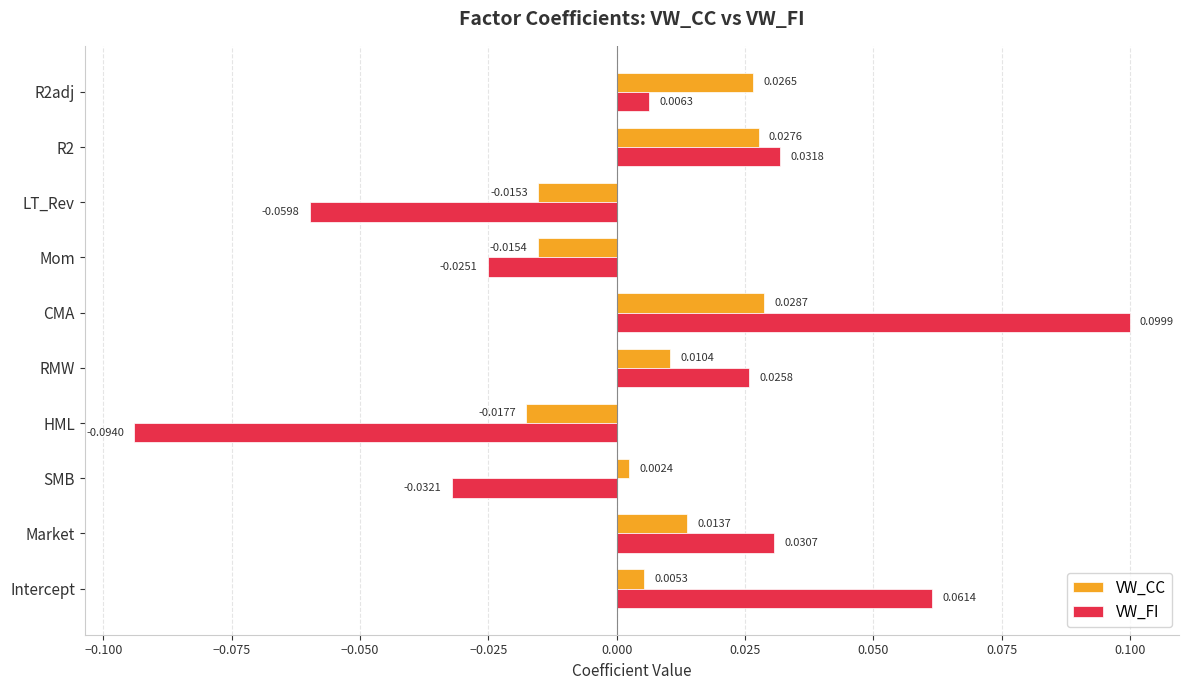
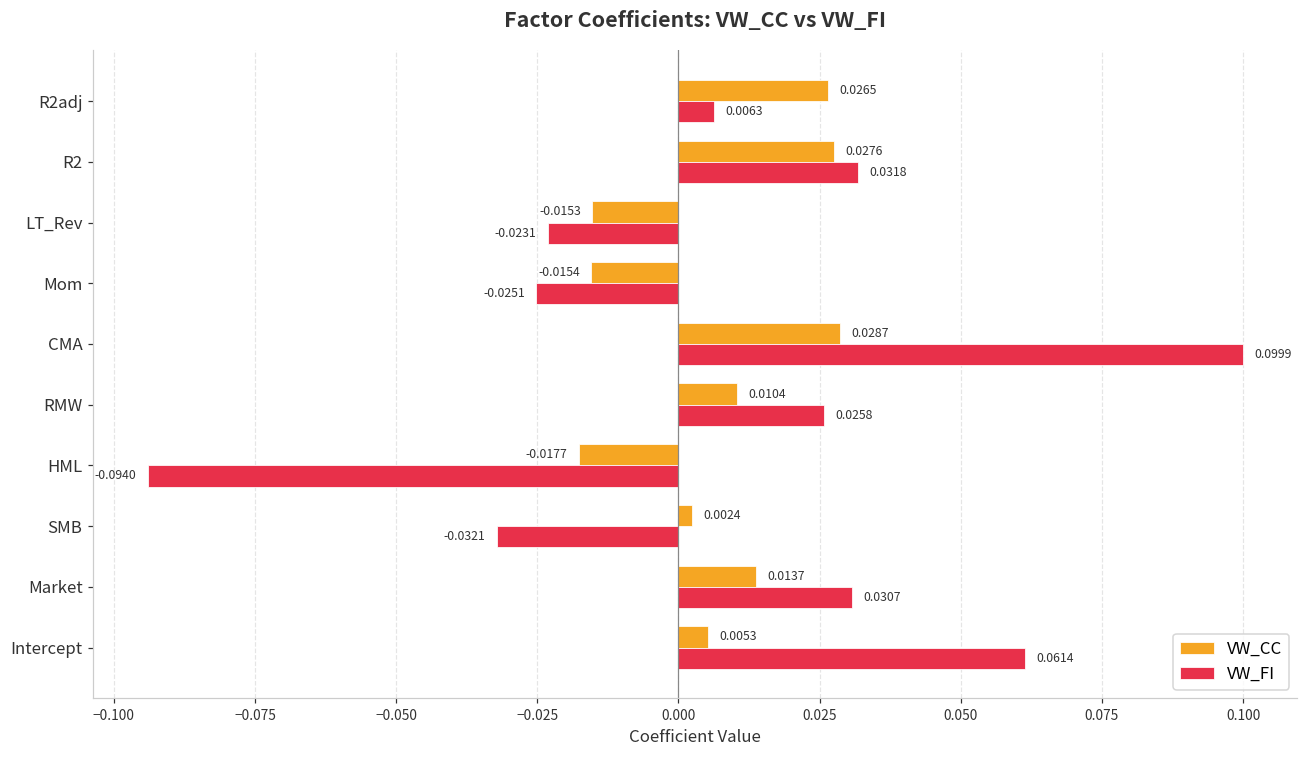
  {
    "VW_CC": {
      "R2adj": 0.0265,
      "R2": 0.0276,
      "LT_Rev": -0.0153,
      "Mom": -0.0154,
      "CMA": 0.0287,
      "RMW": 0.0104,
      "HML": -0.0177,
      "SMB": 0.0024,
      "Market": 0.0137,
      "Intercept": 0.0053
    },
    "VW_FI": {
      "R2adj": 0.0063,
      "R2": 0.0318,
-     "LT_Rev": -0.0598,
+     "LT_Rev": -0.0231,
      "Mom": -0.0251,
      "CMA": 0.0999,
      "RMW": 0.0258,
      "HML": -0.0940,
      "SMB": -0.0321,
      "Market": 0.0307,
      "Intercept": 0.0614
    }
  }
